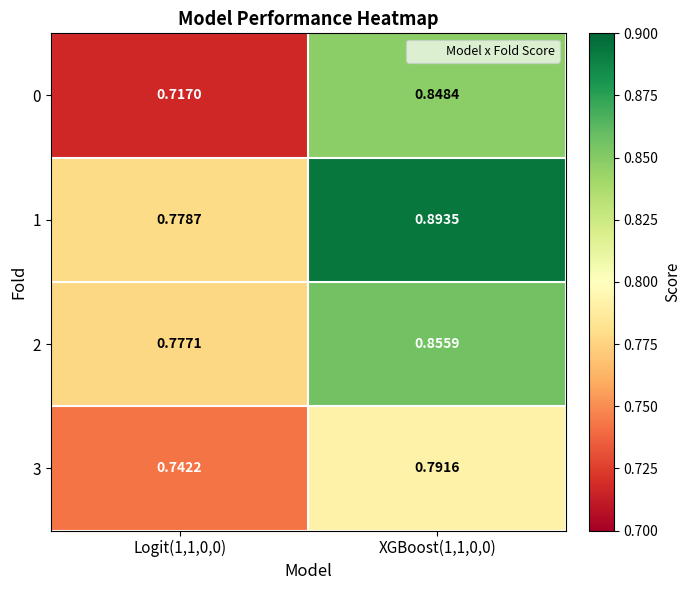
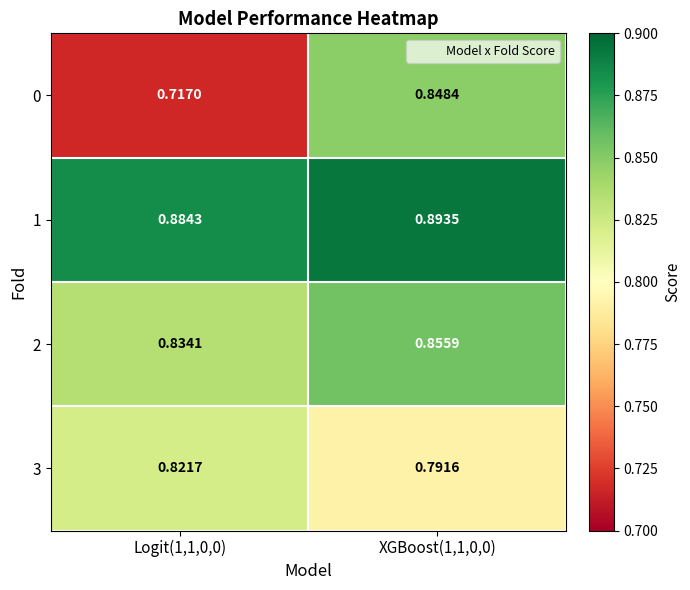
  {
    "0": {
      "Logit(1,1,0,0)": 0.7170,
      "XGBoost(1,1,0,0)": 0.8484
    },
    "1": {
-     "Logit(1,1,0,0)": 0.7787,
+     "Logit(1,1,0,0)": 0.8843,
      "XGBoost(1,1,0,0)": 0.8935
    },
    "2": {
-     "Logit(1,1,0,0)": 0.7771,
+     "Logit(1,1,0,0)": 0.8341,
      "XGBoost(1,1,0,0)": 0.8559
    },
    "3": {
-     "Logit(1,1,0,0)": 0.7422,
+     "Logit(1,1,0,0)": 0.8217,
      "XGBoost(1,1,0,0)": 0.7916
    }
  }
